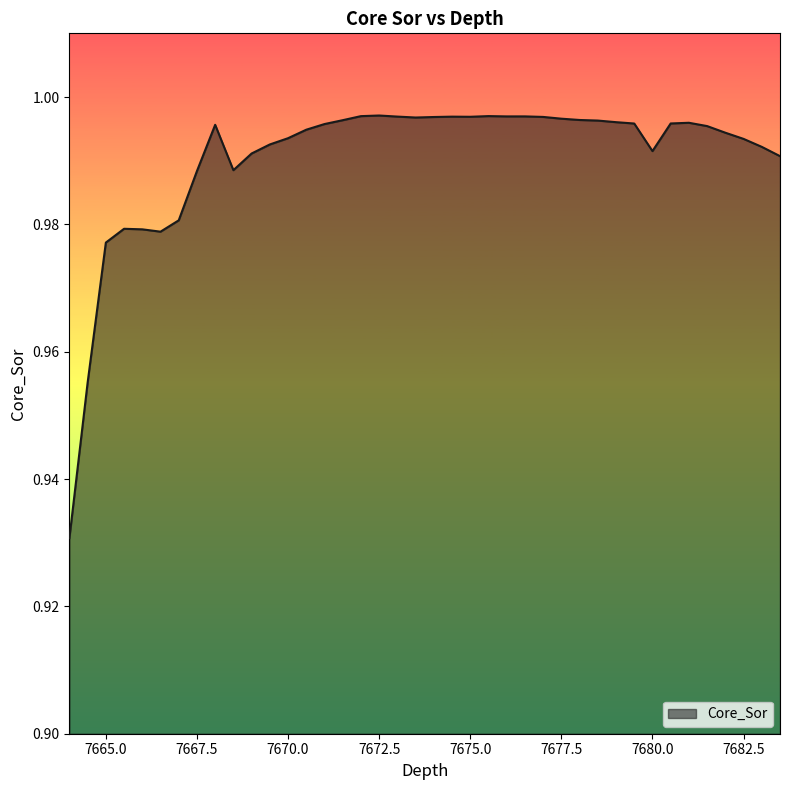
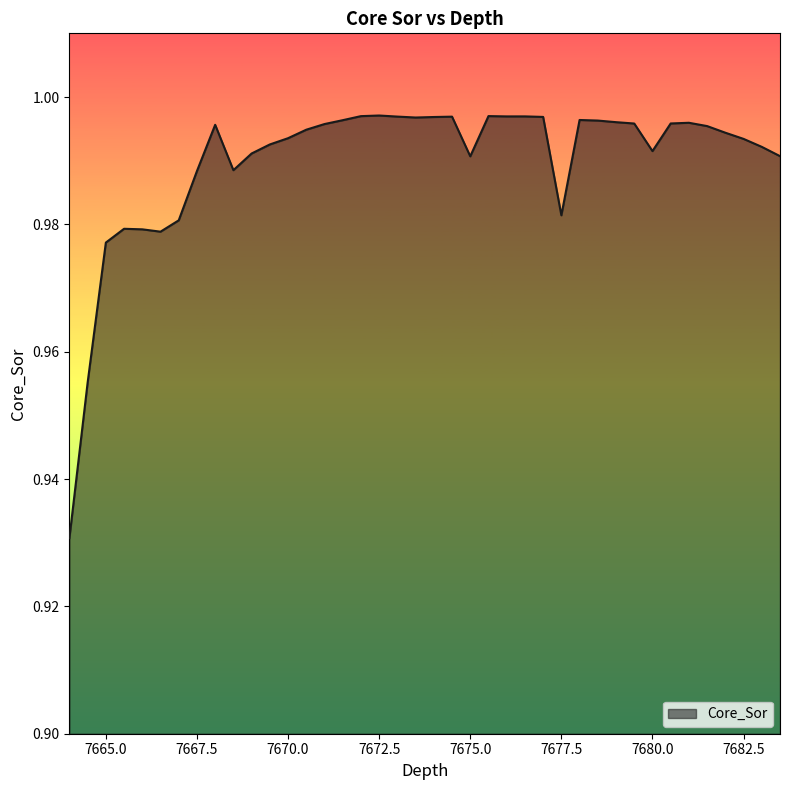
  {
    "7665.0": 0.977,
    "7667.5": 0.988,
    "7670.0": 0.994,
    "7672.5": 0.997,
-   "7675.0": 0.997,
-   "7677.5": 0.997,
+   "7675.0": 0.991,
+   "7677.5": 0.981,
    "7680.0": 0.992,
    "7682.5": 0.993
  }
